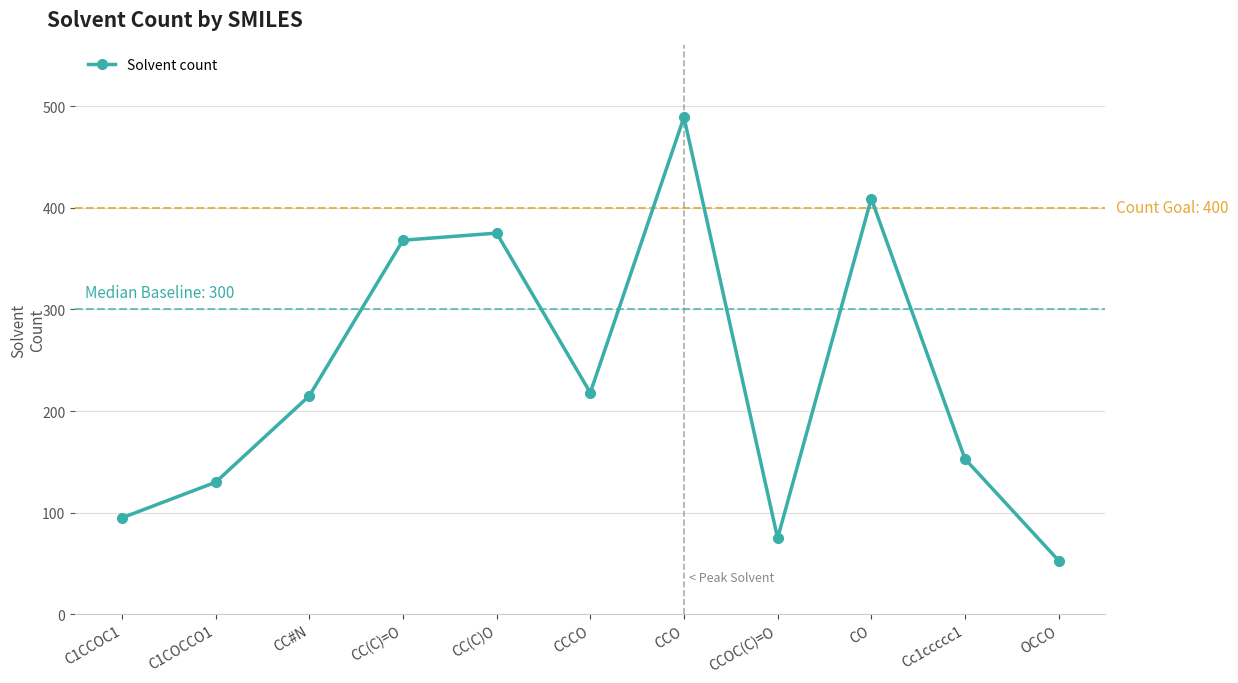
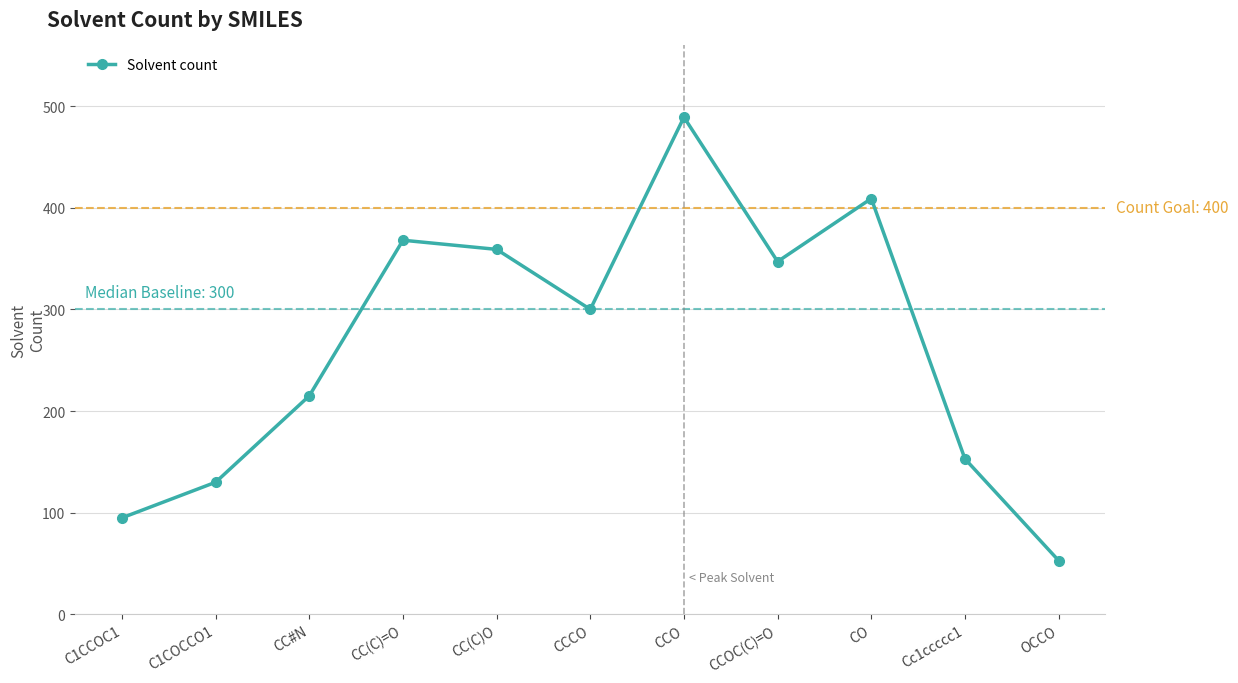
  {
    "C1CCOC1": 95,
    "C1COCCO1": 130,
    "CC#N": 215,
    "CC(C)=O": 368,
-   "CC(C)O": 375,
-   "CCCO": 218,
+   "CC(C)O": 359,
+   "CCCO": 300,
    "CCO": 489,
-   "CCOC(C)=O": 75,
+   "CCOC(C)=O": 347,
    "CO": 409,
    "Cc1ccccc1": 153,
    "OCCO": 53
  }
